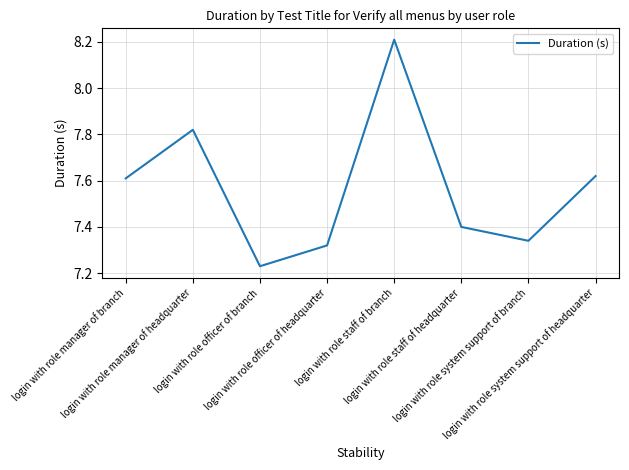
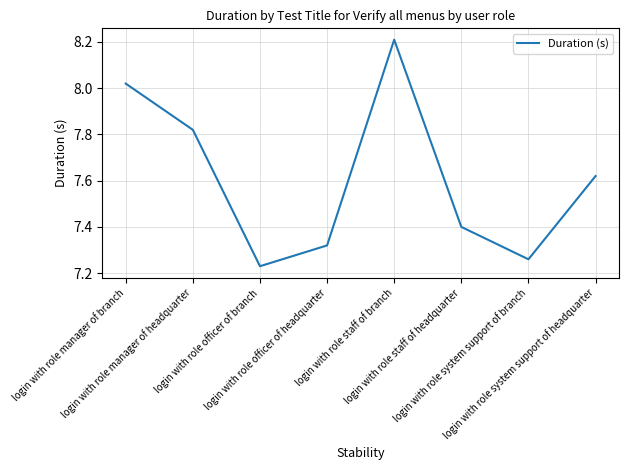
  {
-   "login with role manager of branch": 7.61,
+   "login with role manager of branch": 8.02,
    "login with role manager of headquarter": 7.82,
    "login with role officer of branch": 7.23,
    "login with role officer of headquarter": 7.32,
    "login with role staff of branch": 8.21,
    "login with role staff of headquarter": 7.40,
-   "login with role system support of branch": 7.34,
+   "login with role system support of branch": 7.26,
    "login with role system support of headquarter": 7.62
  }
